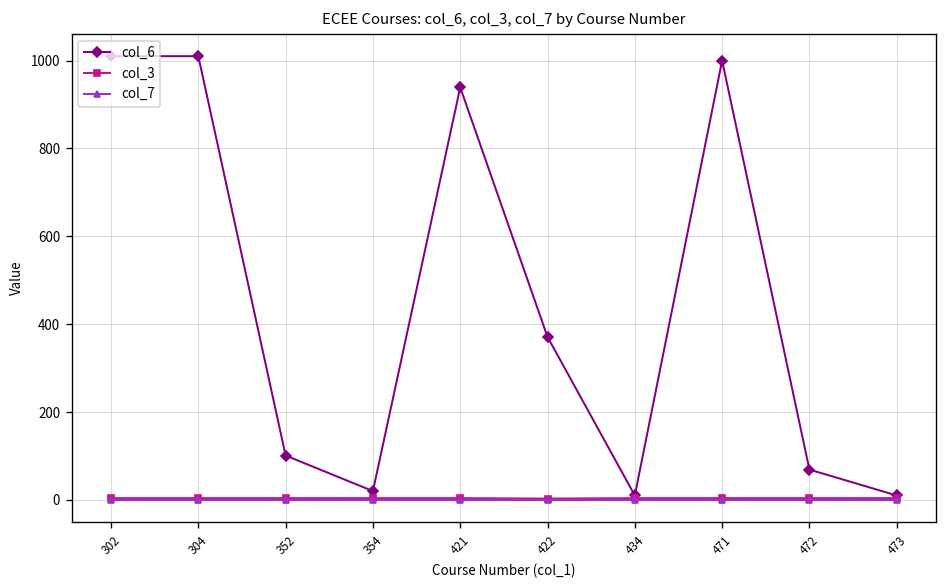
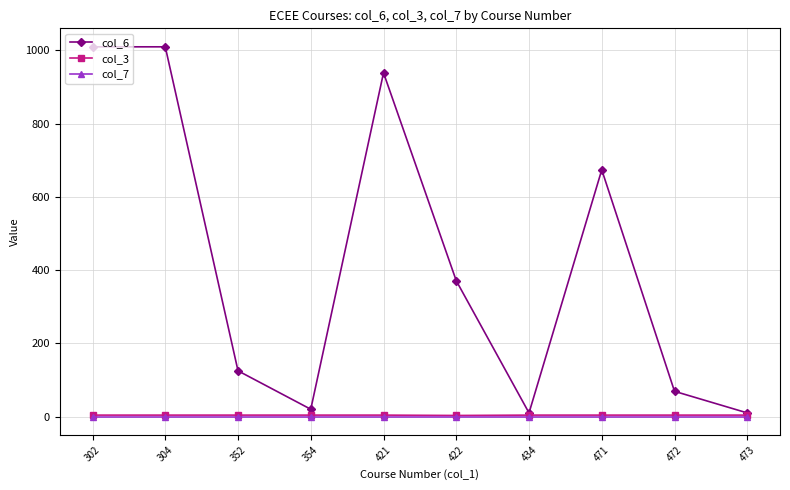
  {
    "col_6": {
      "304": 1010,
-     "352": 100,
+     "352": 130,
      "354": 20,
      "421": 940,
      "422": 370,
-     "471": 1000,
+     "471": 670,
      "472": 70
    }
  }
